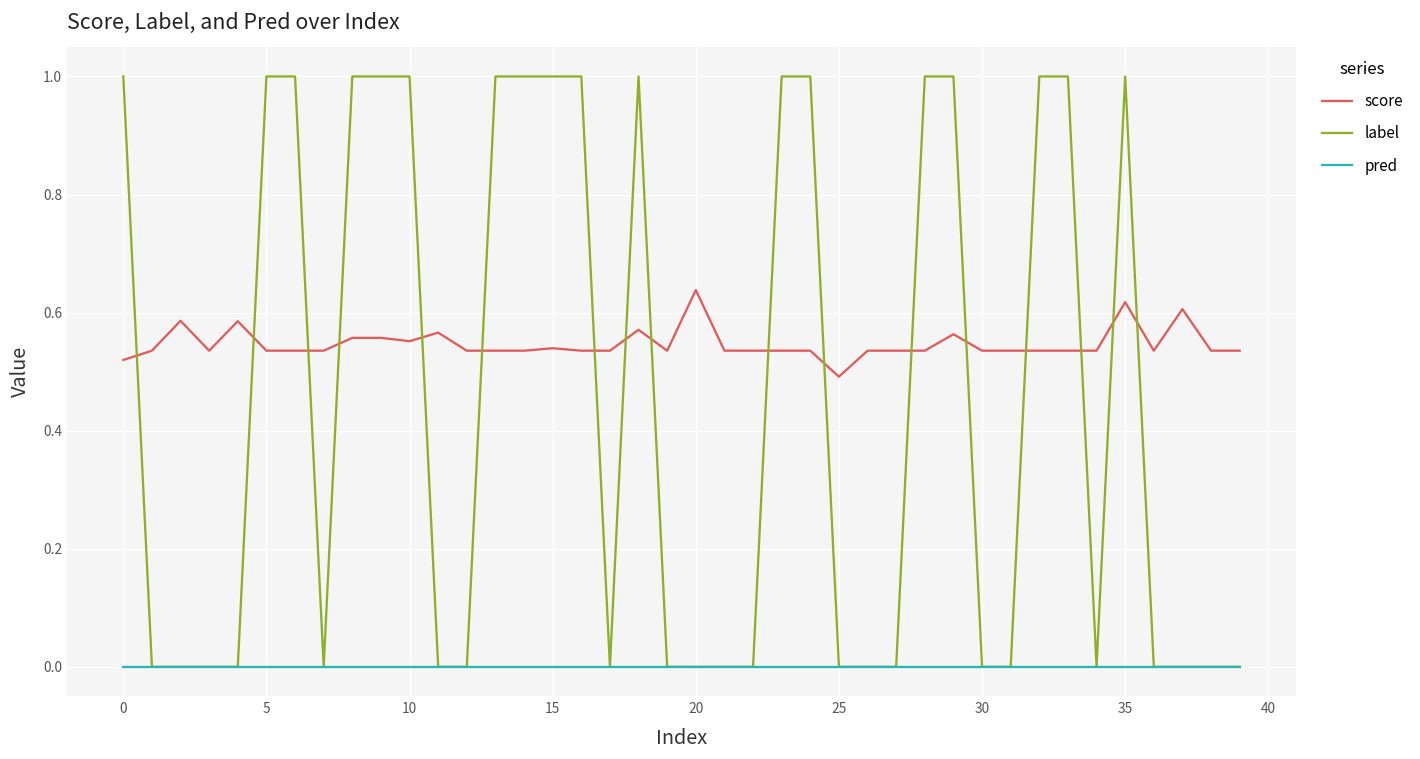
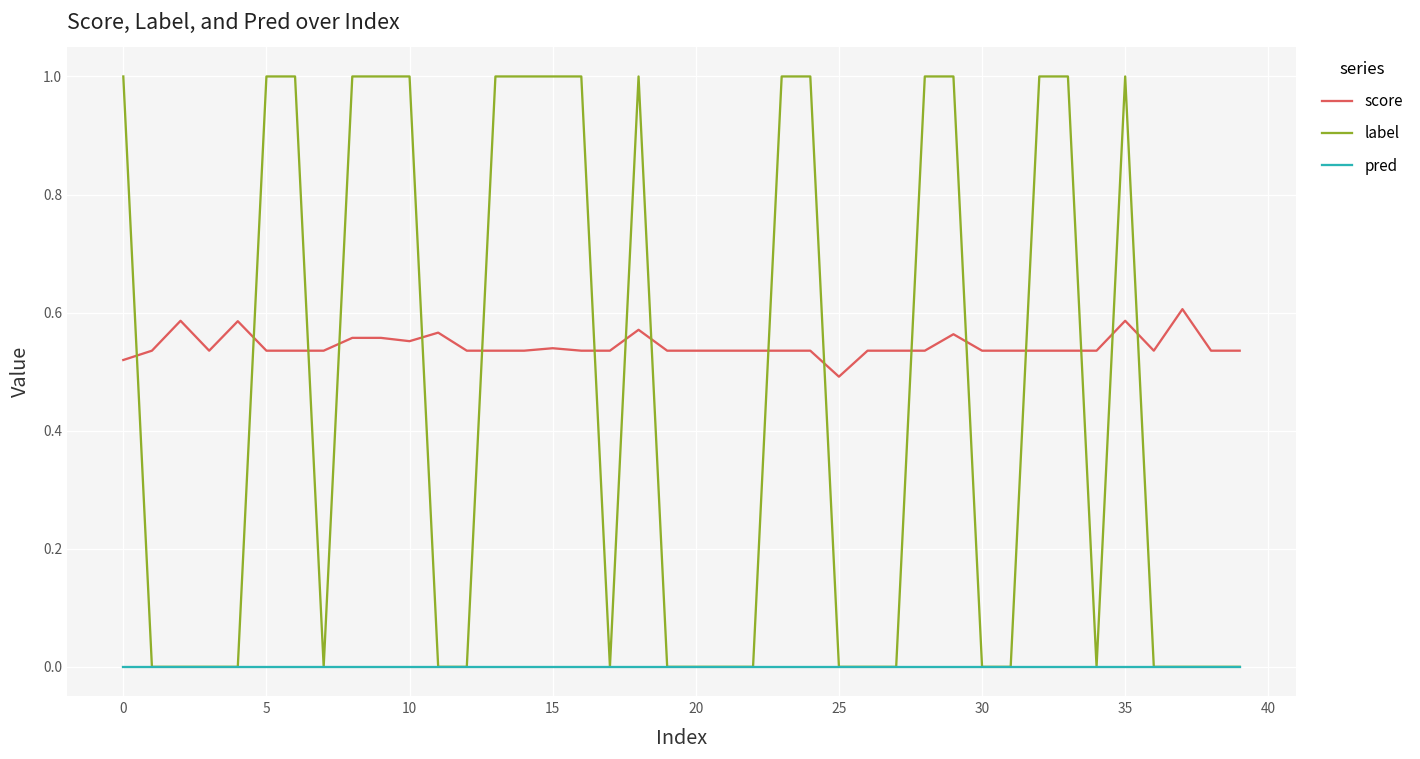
  {
    "score": {
      "0": 0.52,
      "5": 0.54,
      "10": 0.55,
      "15": 0.54,
-     "20": 0.64,
+     "20": 0.54,
      "25": 0.49,
      "30": 0.54,
-     "35": 0.62
+     "35": 0.59
    },
    "label": {
      "0": 1.00,
      "5": 1.00,
      "10": 1.00,
      "15": 1.00,
      "35": 1.00
    },
    "pred": {
      "0": 0.00,
      "5": 0.00,
      "10": 0.00,
      "15": 0.00,
      "35": 0.00
    }
  }
